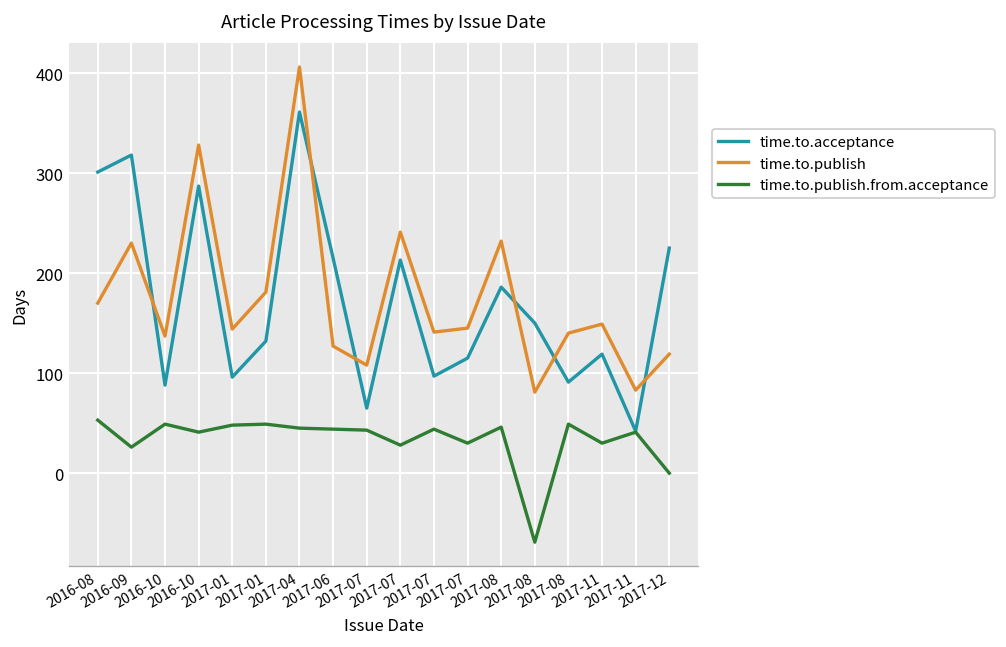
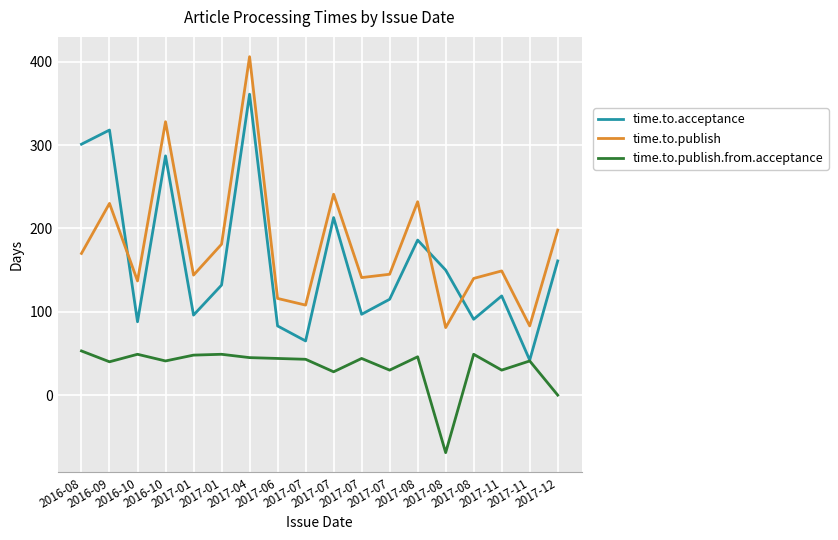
  {
    "time.to.acceptance": {
      "2016-08": 300,
      "2016-09": 320,
      "2017-04": 360,
-     "2017-06": 220,
-     "2017-12": 230
+     "2017-06": 80,
+     "2017-12": 160
    },
    "time.to.publish": {
      "2016-08": 170,
      "2016-09": 230,
      "2017-04": 410,
-     "2017-06": 130,
-     "2017-12": 120
+     "2017-06": 120,
+     "2017-12": 200
    },
    "time.to.publish.from.acceptance": {
      "2016-08": 50,
-     "2016-09": 30,
+     "2016-09": 40,
      "2017-04": 50,
      "2017-06": 40,
      "2017-12": 0
    }
  }
